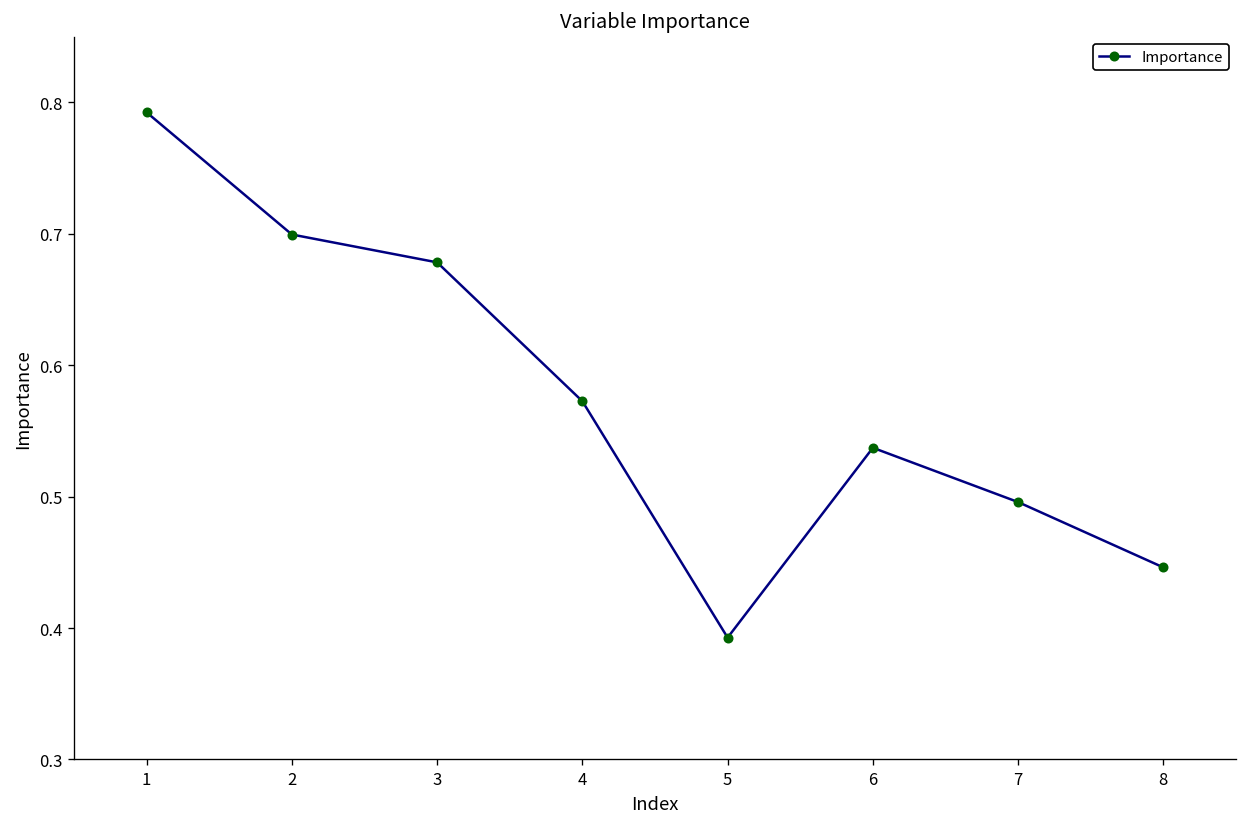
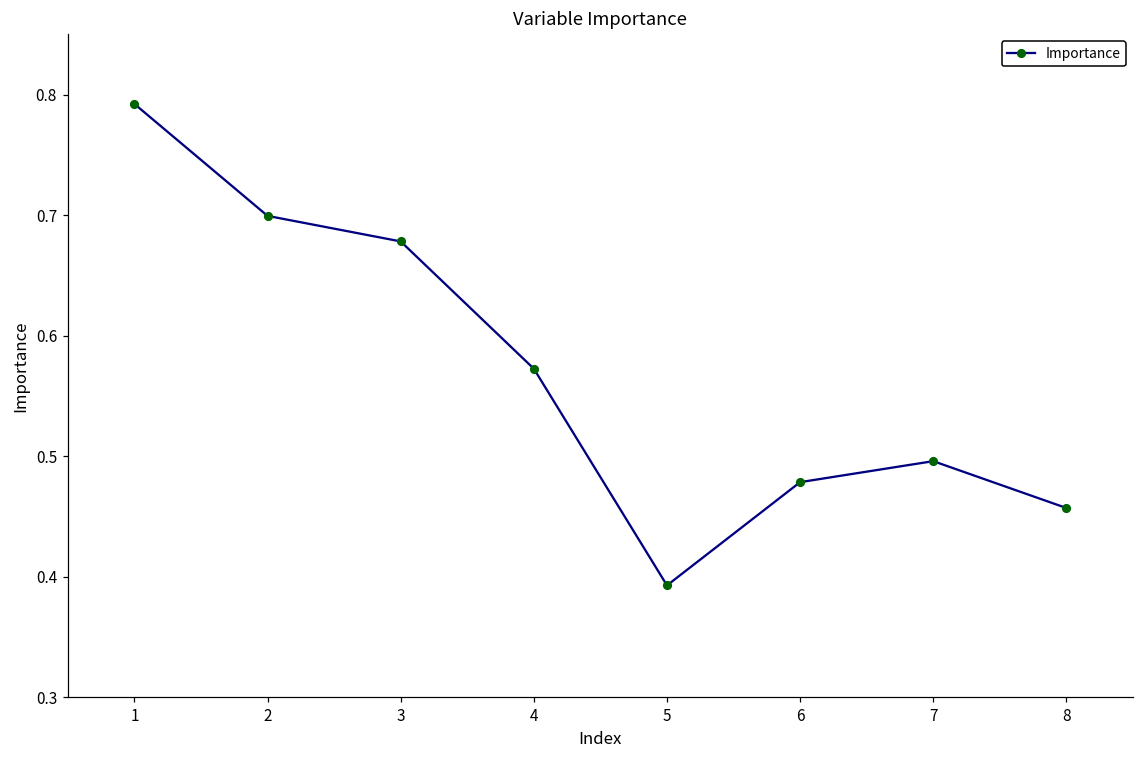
  {
    "1": 0.792,
    "2": 0.699,
    "3": 0.678,
    "4": 0.573,
    "5": 0.393,
-   "6": 0.537,
+   "6": 0.478,
    "7": 0.496,
-   "8": 0.446
+   "8": 0.457
  }
